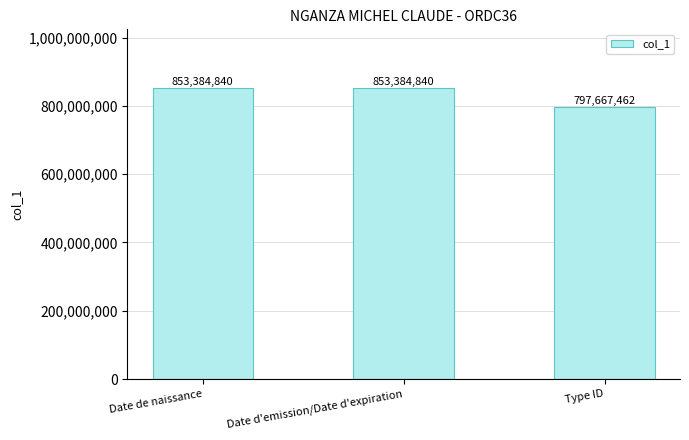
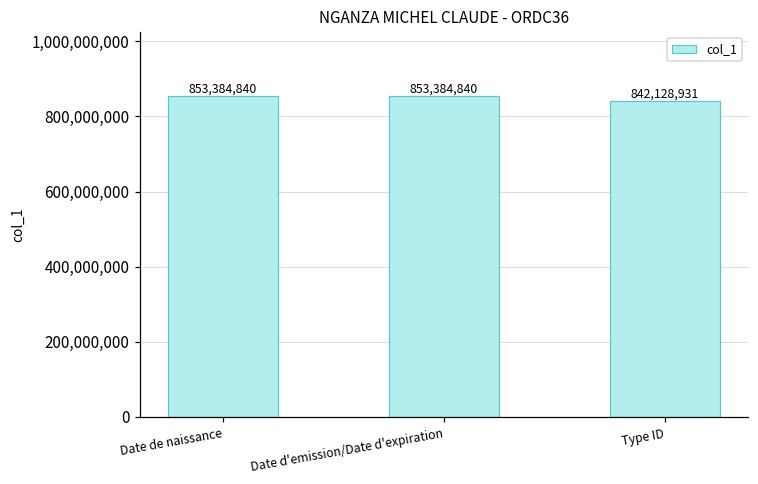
  {
    "Date de naissance": "853,384,840",
    "Date d'emission/Date d'expiration": "853,384,840",
-   "Type ID": "797,667,462"
+   "Type ID": "842,128,931"
  }
